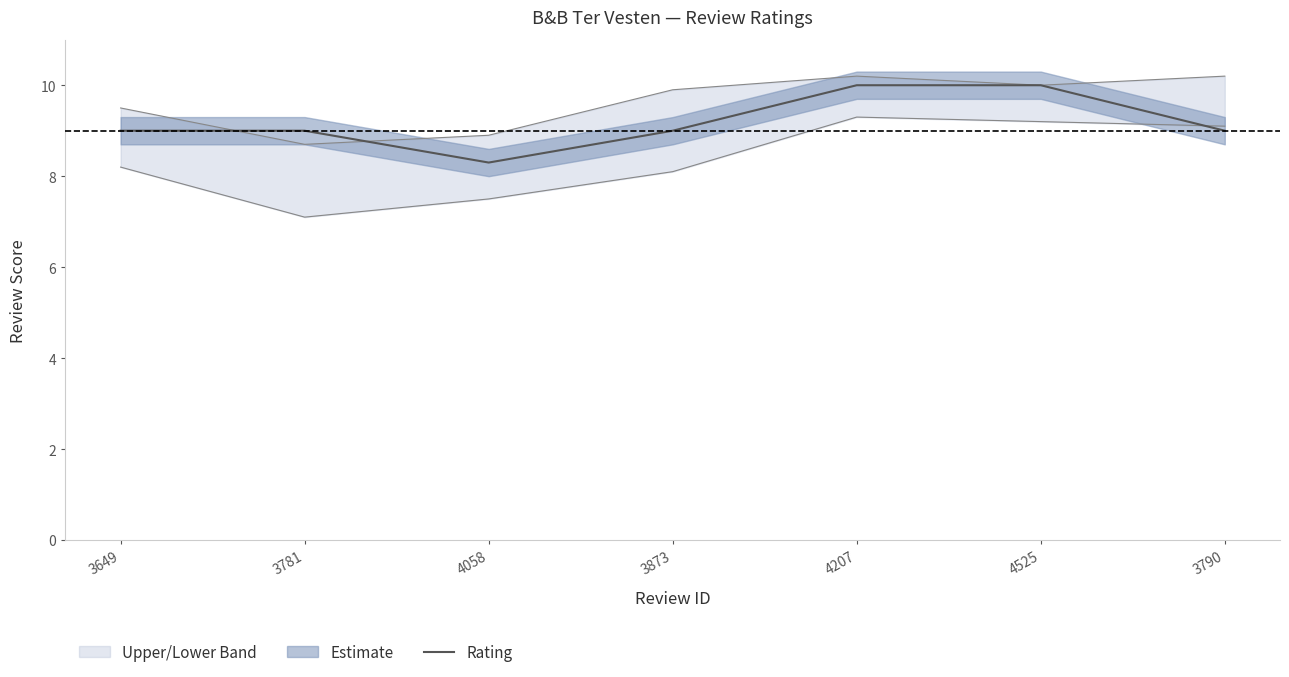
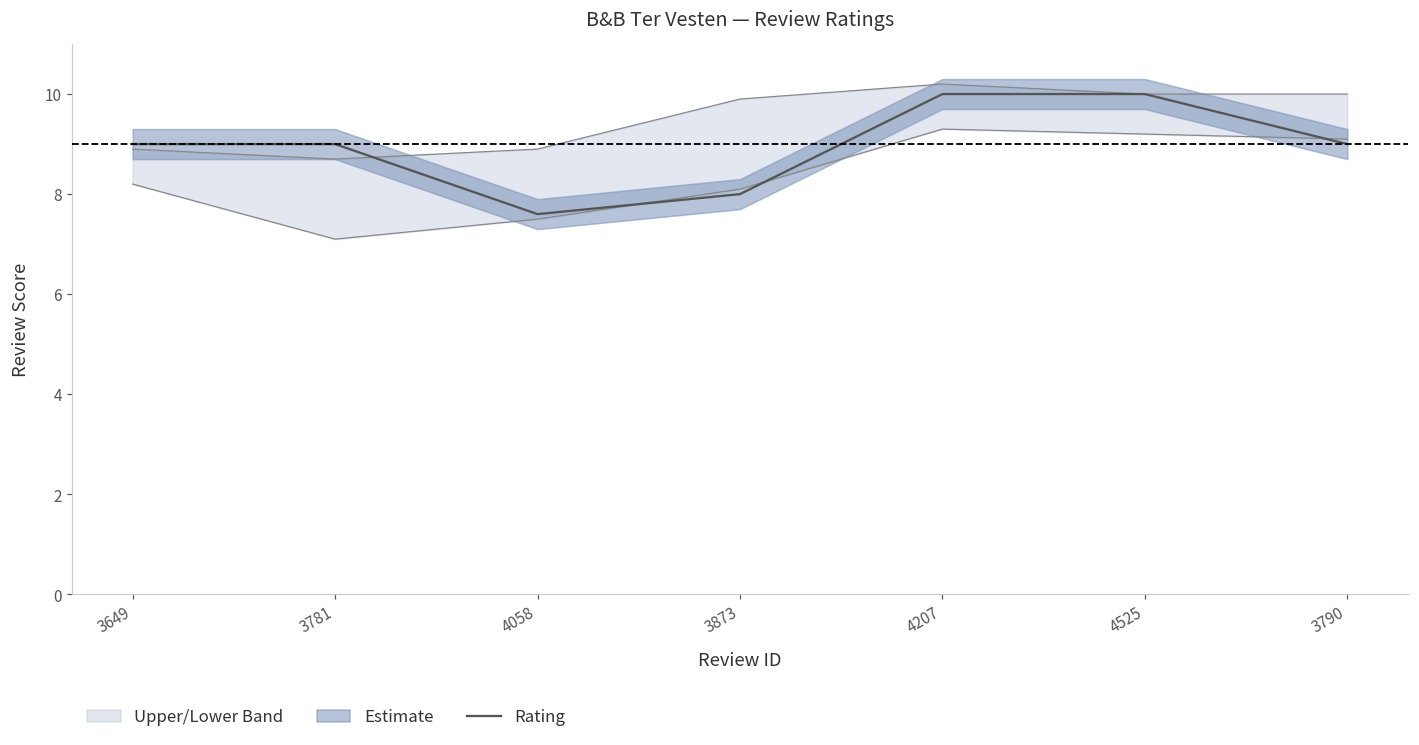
  {
    "Rating": {
      "3649": 9.0,
      "3781": 9.0,
-     "4058": 8.3,
-     "3873": 9,
+     "4058": 7.6,
+     "3873": 8,
      "4207": 10.0,
      "3790": 9.0
    },
    "Upper/Lower Band": {
-     "3649": 9.5,
+     "3649": 8.9,
      "3781": 8.7,
      "4058": 8.9,
      "3873": 9.9,
      "4207": 10.2,
-     "3790": 10.2
+     "3790": 10.0
    }
  }
